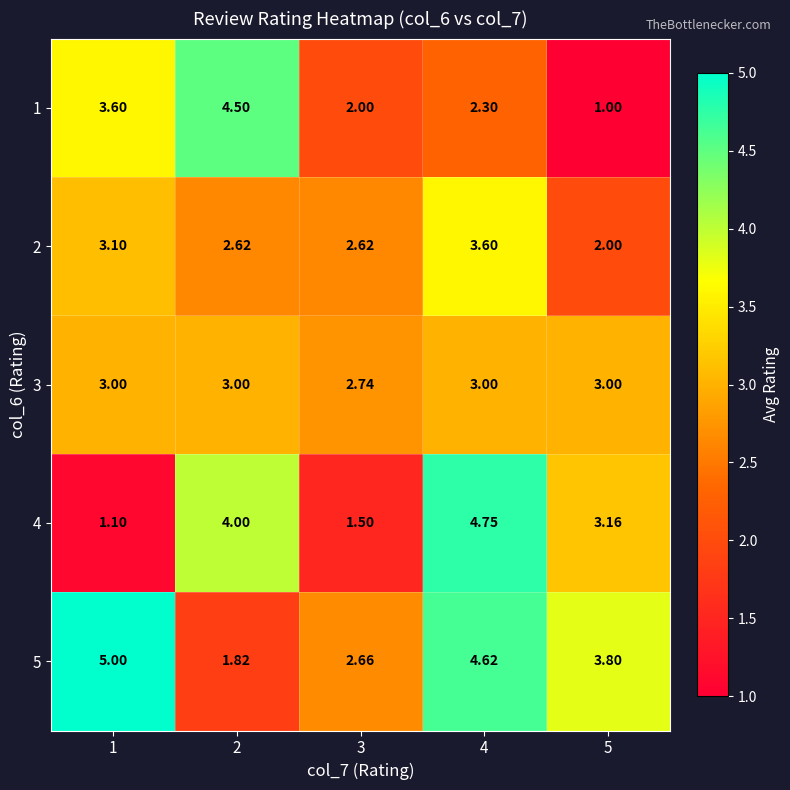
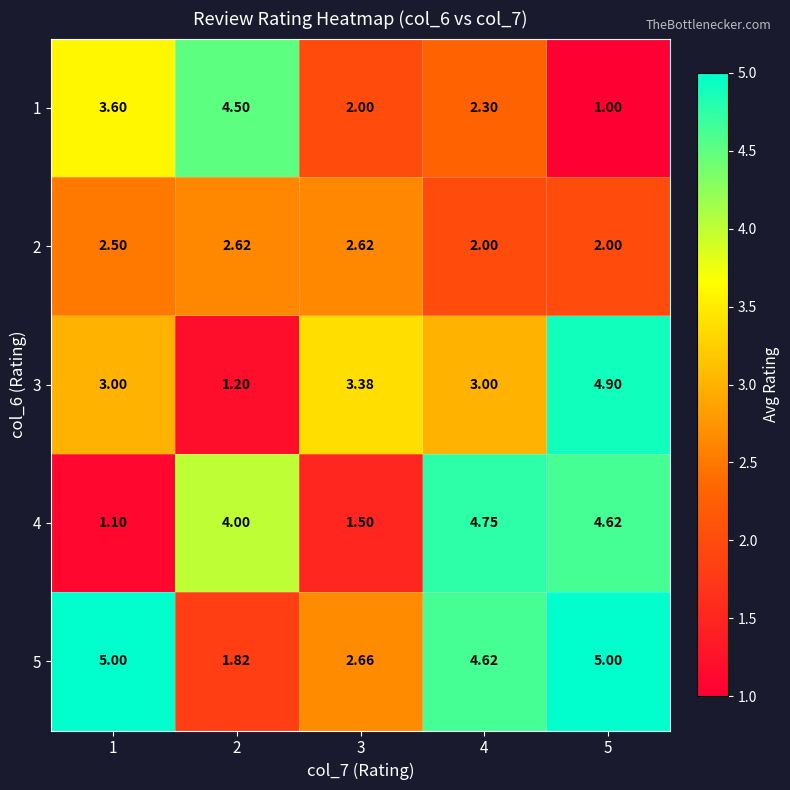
  {
    "1": {
      "1": 3.60,
      "2": 4.50,
      "3": 2.00,
      "4": 2.30,
      "5": 1.00
    },
    "2": {
-     "1": 3.10,
+     "1": 2.50,
      "2": 2.62,
      "3": 2.62,
-     "4": 3.60,
+     "4": 2.00,
      "5": 2.00
    },
    "3": {
      "1": 3.00,
-     "2": 3.00,
-     "3": 2.74,
+     "2": 1.20,
+     "3": 3.38,
      "4": 3.00,
-     "5": 3.00
+     "5": 4.90
    },
    "4": {
      "1": 1.10,
      "2": 4.00,
      "3": 1.50,
      "4": 4.75,
-     "5": 3.16
+     "5": 4.62
    },
    "5": {
      "1": 5.00,
      "2": 1.82,
      "3": 2.66,
      "4": 4.62,
-     "5": 3.80
+     "5": 5.00
    }
  }
